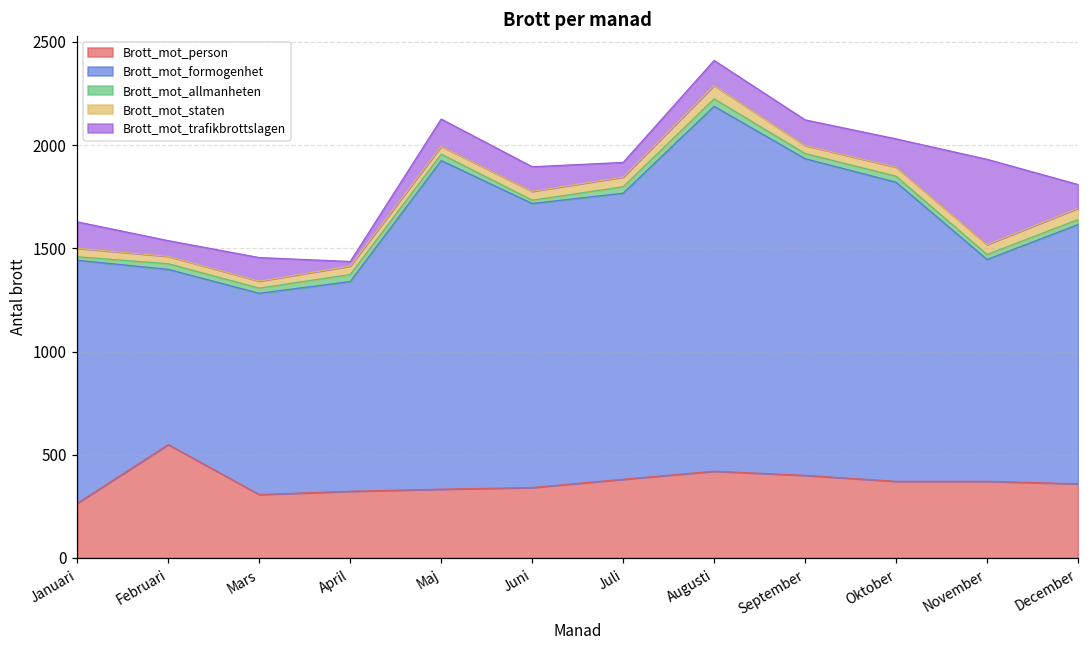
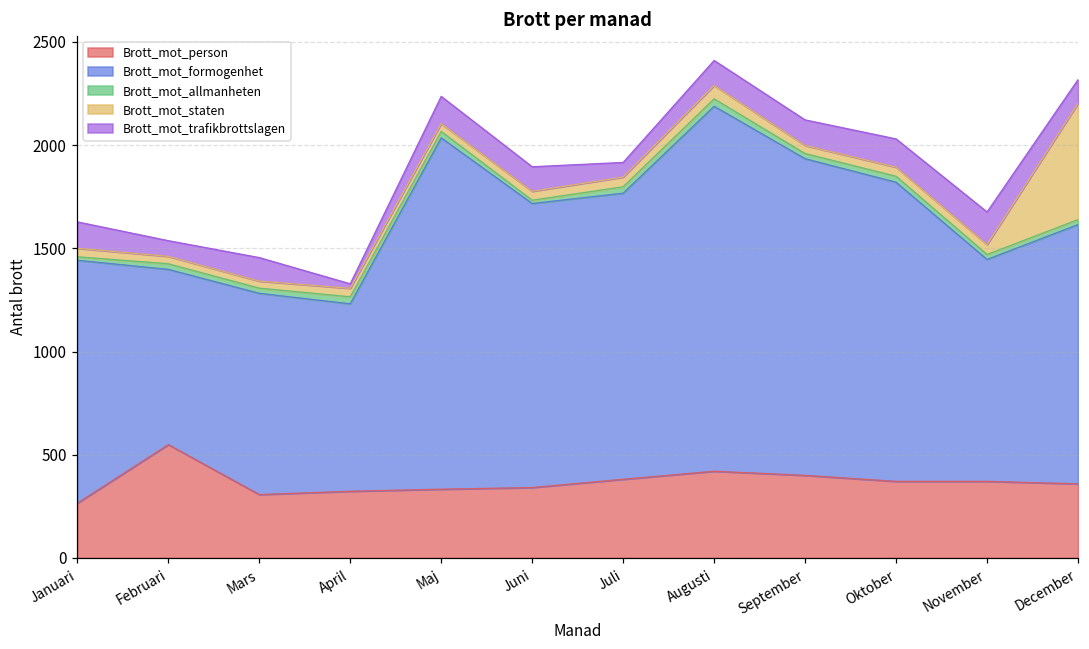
  {
    "Brott_mot_person": {
      "Januari": 270,
      "Februari": 550,
      "Mars": 310,
      "April": 320,
      "Maj": 330,
      "Juni": 340,
      "Juli": 380,
      "Augusti": 420,
      "September": 400,
      "Oktober": 370,
      "November": 370,
      "December": 360
    },
    "Brott_mot_formogenhet": {
      "Januari": 1180,
      "Februari": 850,
      "Mars": 980,
-     "April": 1020,
-     "Maj": 1590,
+     "April": 910,
+     "Maj": 1700,
      "Juni": 1380,
      "Juli": 1390,
      "Augusti": 1770,
      "September": 1530,
      "Oktober": 1450,
      "November": 1080,
      "December": 1260
    },
    "Brott_mot_allmanheten": {
      "Januari": 20,
      "Februari": 30,
      "Mars": 30,
      "April": 30,
      "Maj": 30,
      "Juni": 20,
      "Juli": 30,
      "Augusti": 40,
      "September": 30,
      "Oktober": 30,
      "November": 20,
      "December": 20
    },
    "Brott_mot_staten": {
      "Januari": 40,
      "Februari": 40,
      "Mars": 30,
      "April": 40,
      "Maj": 40,
      "Juni": 40,
      "Juli": 50,
      "Augusti": 70,
      "September": 40,
      "Oktober": 40,
      "November": 50,
-     "December": 60
+     "December": 560
    },
    "Brott_mot_trafikbrottslagen": {
      "Januari": 130,
      "Februari": 80,
      "Mars": 110,
      "April": 20,
      "Maj": 130,
      "Juni": 120,
      "Juli": 70,
      "Augusti": 120,
      "September": 120,
      "Oktober": 140,
-     "November": 410,
+     "November": 160,
      "December": 120
    }
  }
